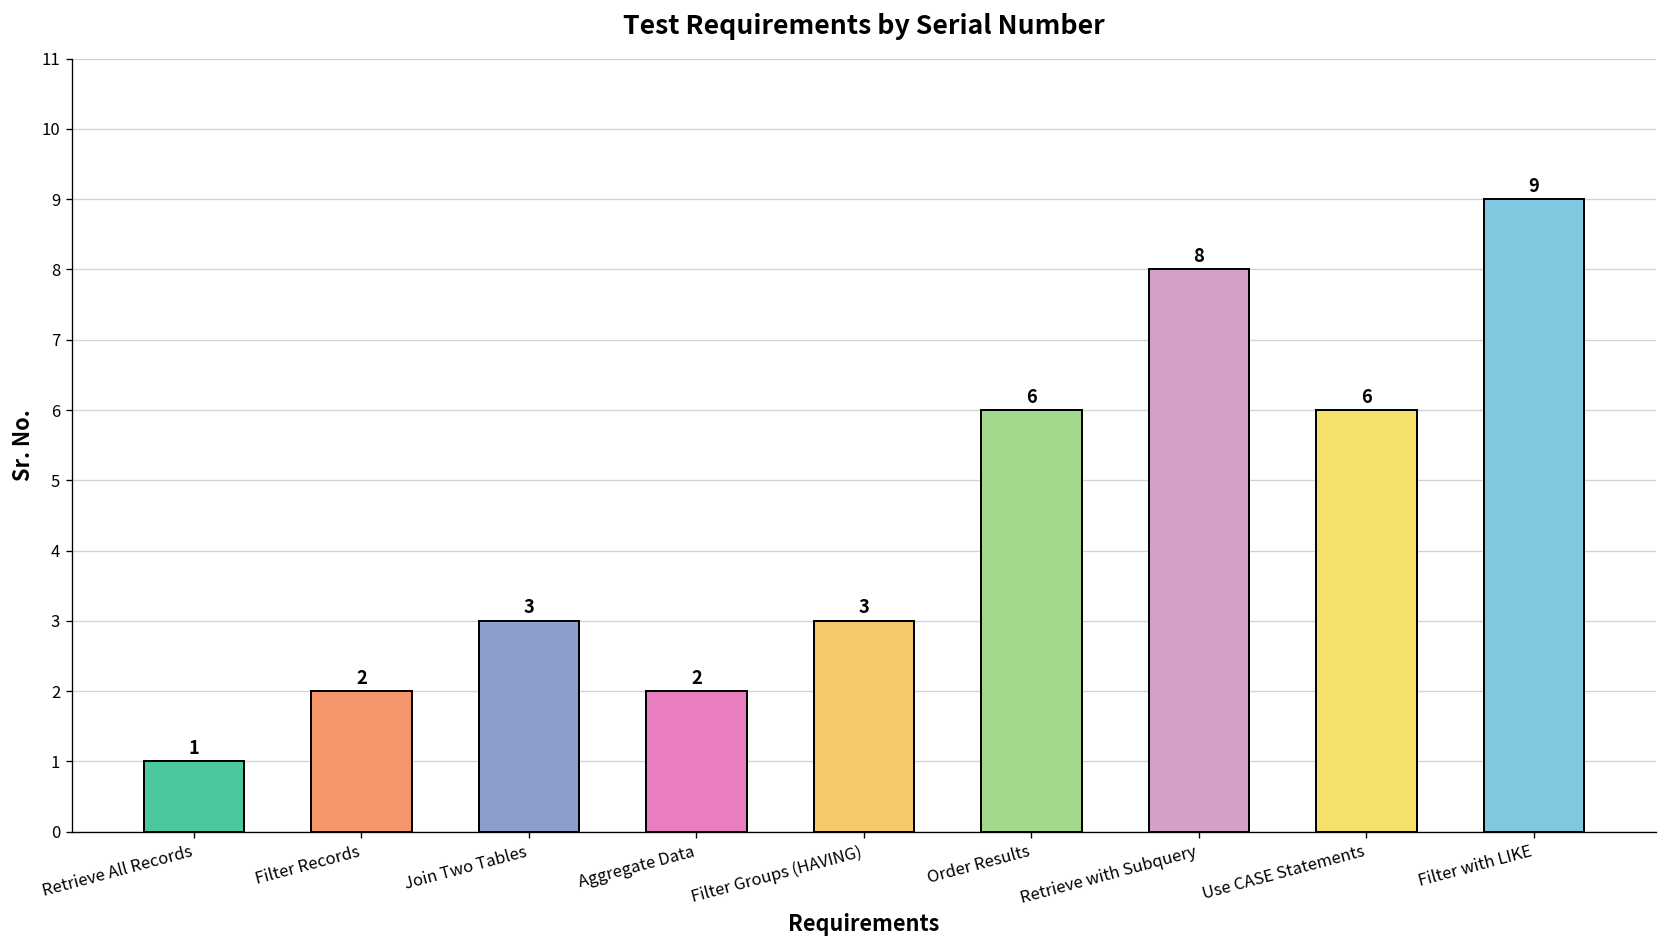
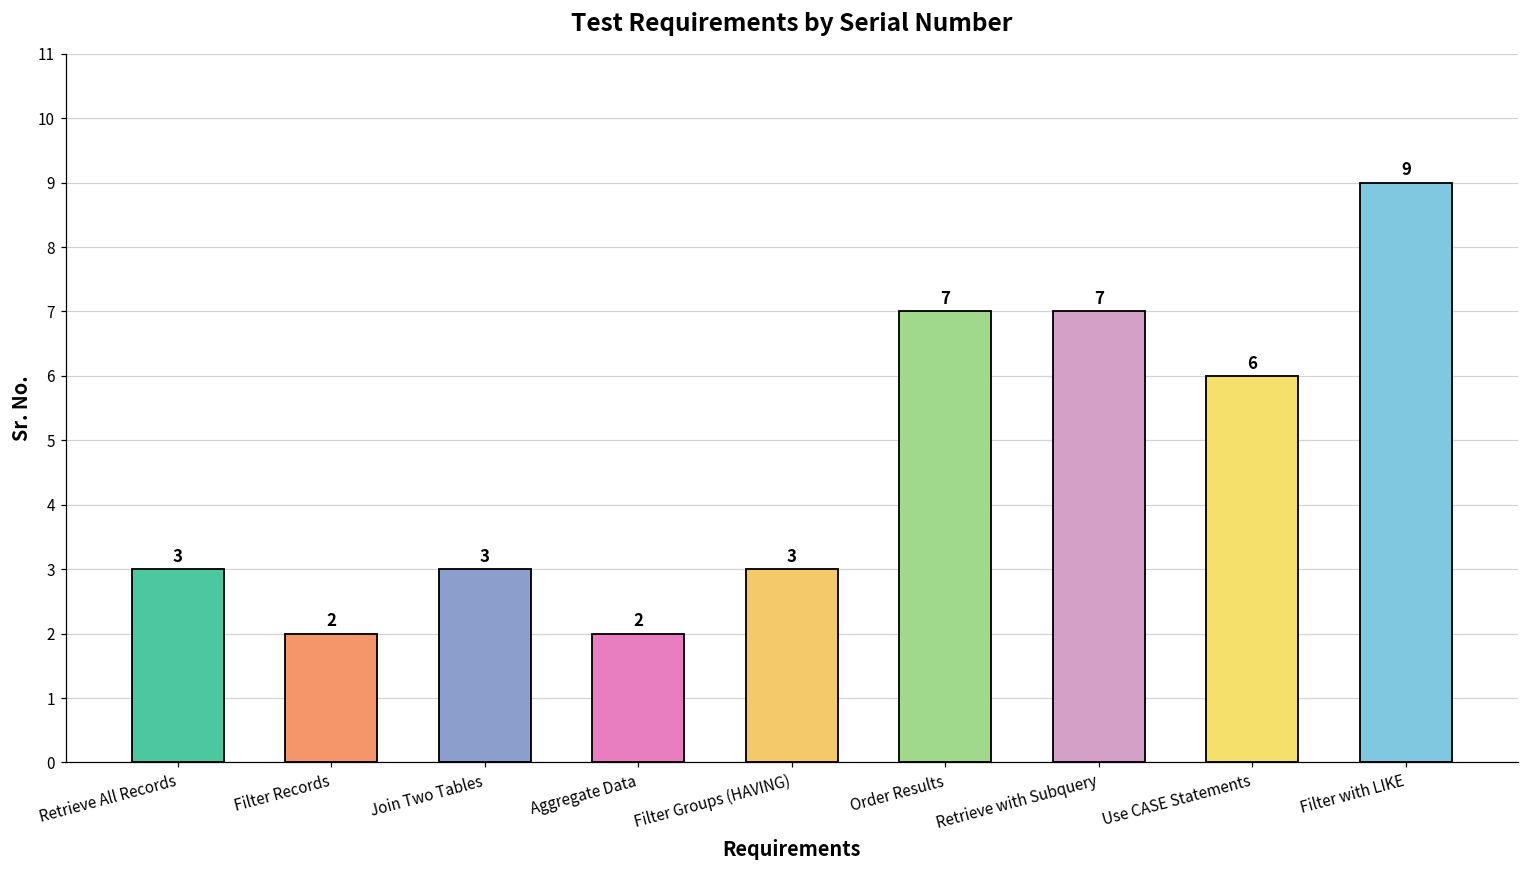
  {
-   "Retrieve All Records": 1,
+   "Retrieve All Records": 3,
    "Filter Records": 2,
    "Join Two Tables": 3,
    "Aggregate Data": 2,
    "Filter Groups (HAVING)": 3,
-   "Order Results": 6,
-   "Retrieve with Subquery": 8,
+   "Order Results": 7,
+   "Retrieve with Subquery": 7,
    "Use CASE Statements": 6,
    "Filter with LIKE": 9
  }
